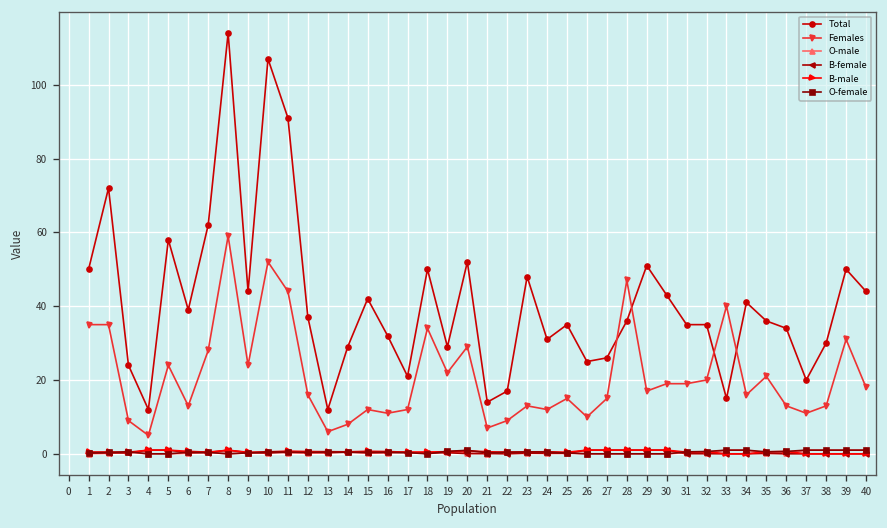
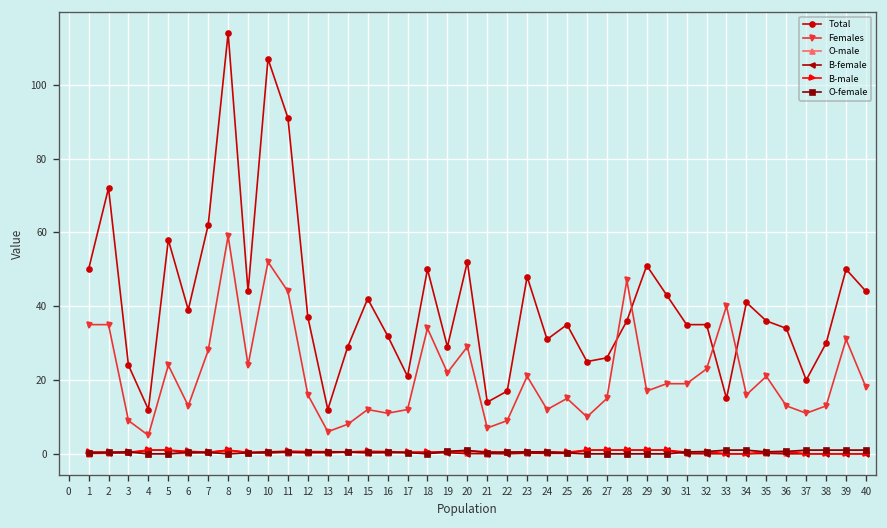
  {
    "Females": {
      "1": 35,
      "2": 35,
      "3": 9,
      "4": 5,
      "5": 24,
      "6": 13,
      "7": 28,
      "8": 59,
      "9": 24,
      "10": 52,
      "11": 44,
      "12": 16,
      "13": 6,
      "14": 8,
      "15": 12,
      "16": 11,
      "17": 12,
      "18": 34,
      "19": 22,
      "20": 29,
      "21": 7,
      "22": 9,
-     "23": 13,
+     "23": 21,
      "24": 12,
      "25": 15,
      "26": 10,
      "27": 15,
      "28": 47,
      "29": 17,
      "30": 19,
      "31": 19,
-     "32": 20,
+     "32": 23,
      "33": 40,
      "34": 16,
      "35": 21,
      "36": 13,
      "37": 11,
      "38": 13,
      "39": 31,
      "40": 18
    }
  }
